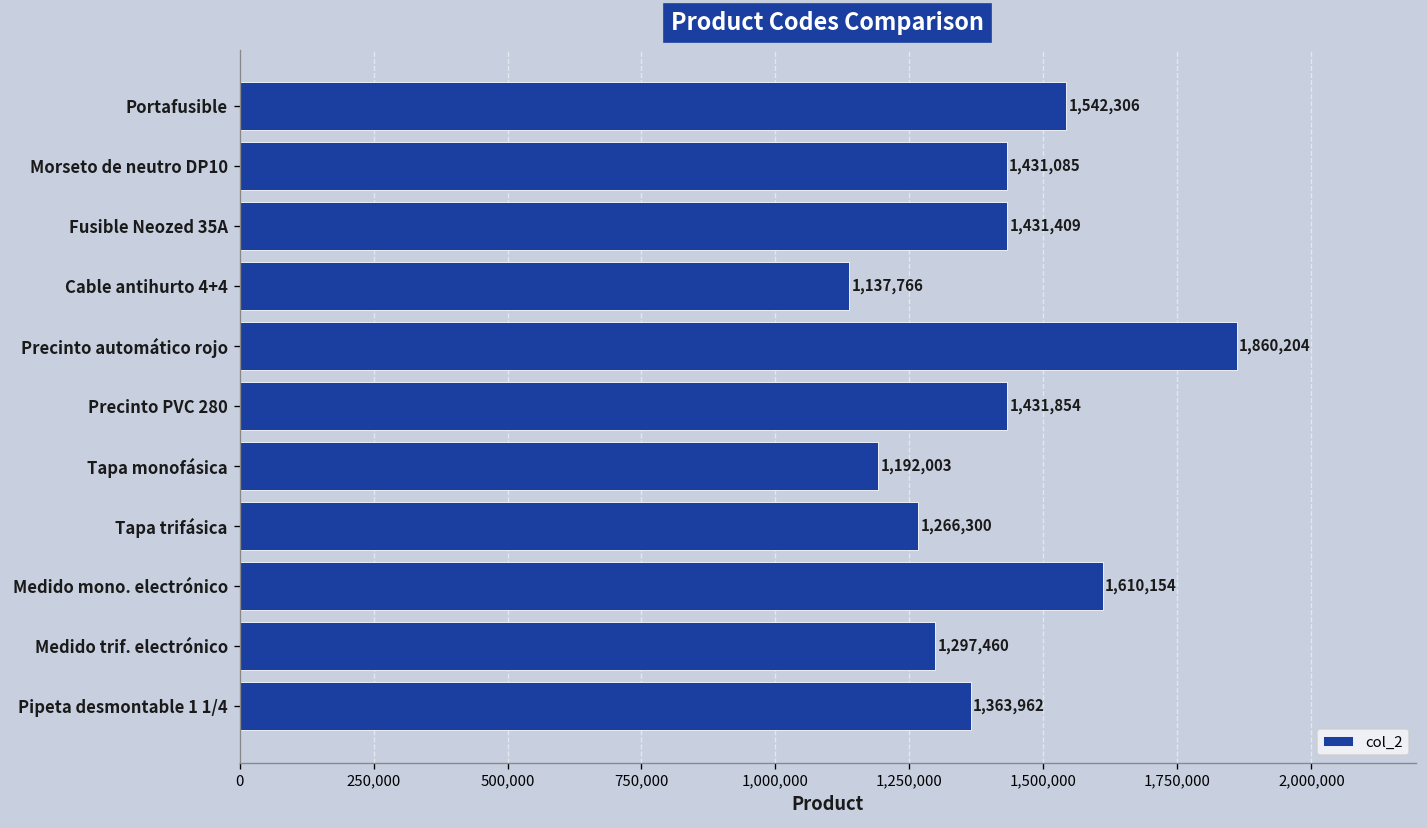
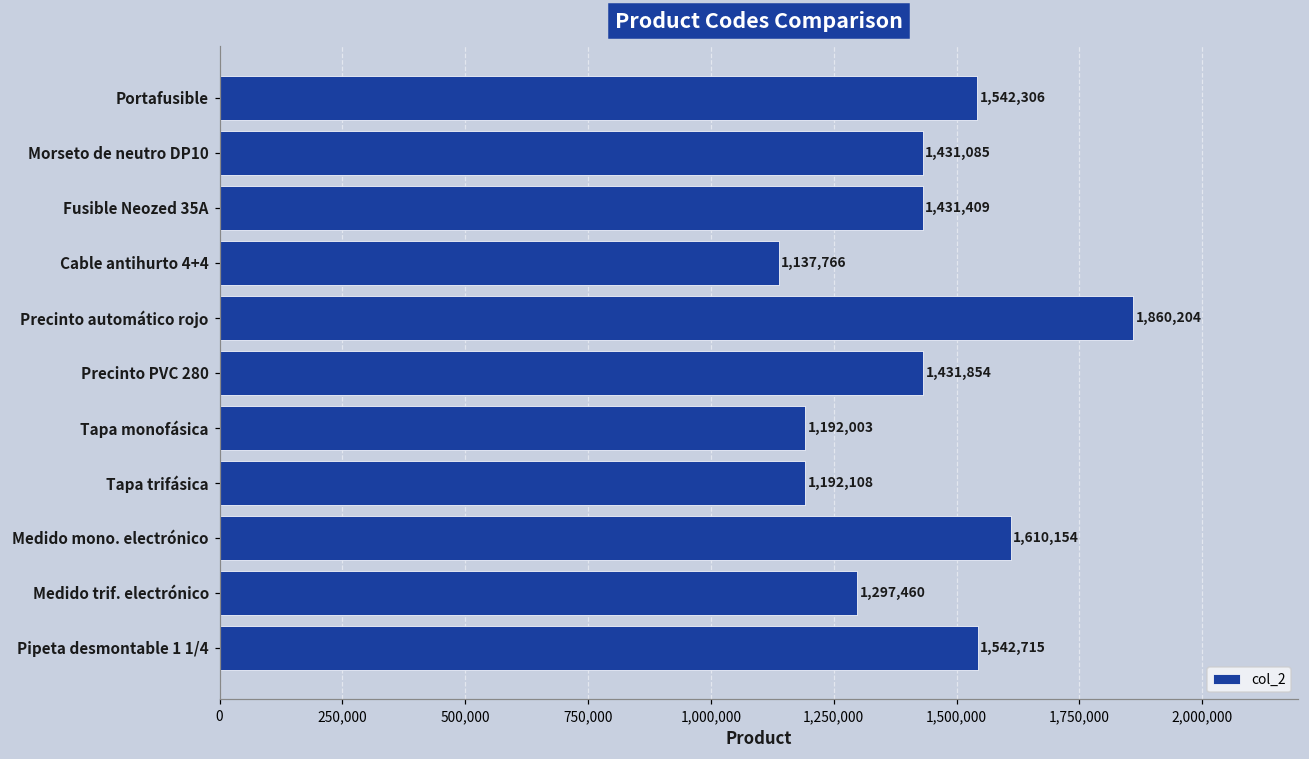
  {
    "Portafusible": "1,542,306",
    "Morseto de neutro DP10": "1,431,085",
    "Fusible Neozed 35A": "1,431,409",
    "Cable antihurto 4+4": "1,137,766",
    "Precinto automático rojo": "1,860,204",
    "Precinto PVC 280": "1,431,854",
    "Tapa monofásica": "1,192,003",
-   "Tapa trifásica": "1,266,300",
+   "Tapa trifásica": "1,192,108",
    "Medido mono. electrónico": "1,610,154",
    "Medido trif. electrónico": "1,297,460",
-   "Pipeta desmontable 1 1/4": "1,363,962"
+   "Pipeta desmontable 1 1/4": "1,542,715"
  }
